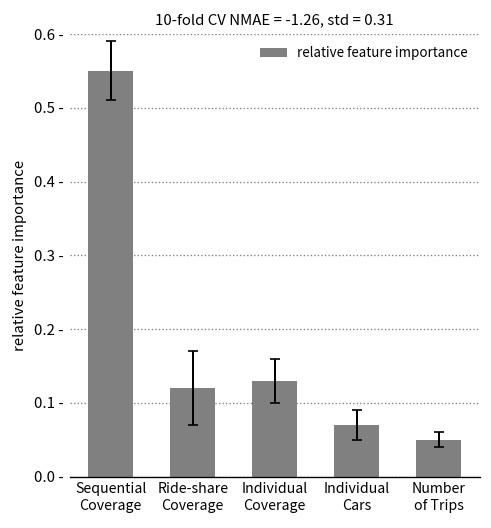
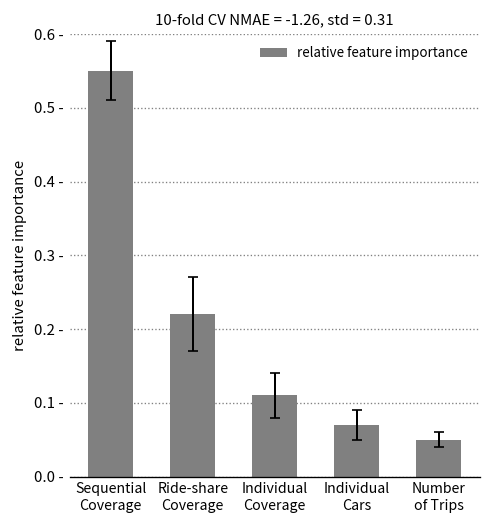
  {
    "relative feature importance": {
      "Sequential Coverage": "0.55 -",
-     "Ride-share Coverage": "0.12 -",
-     "Individual Coverage": "0.13 -",
+     "Ride-share Coverage": "0.22 -",
+     "Individual Coverage": "0.11 -",
      "Individual Cars": "0.07 -",
      "Number of Trips": "0.05 -"
    }
  }
